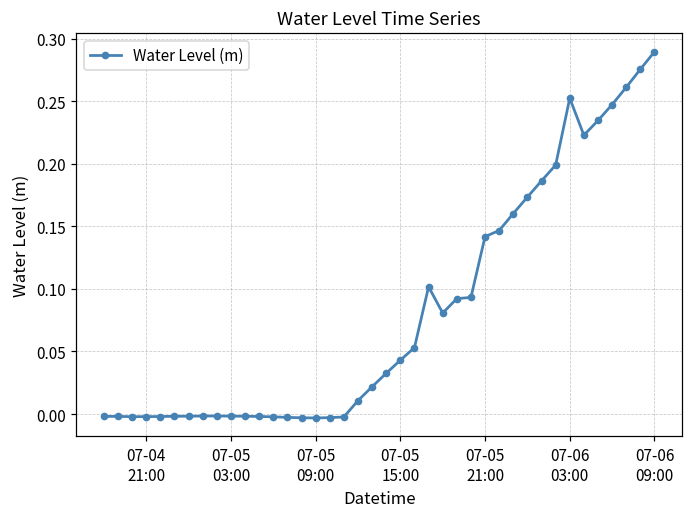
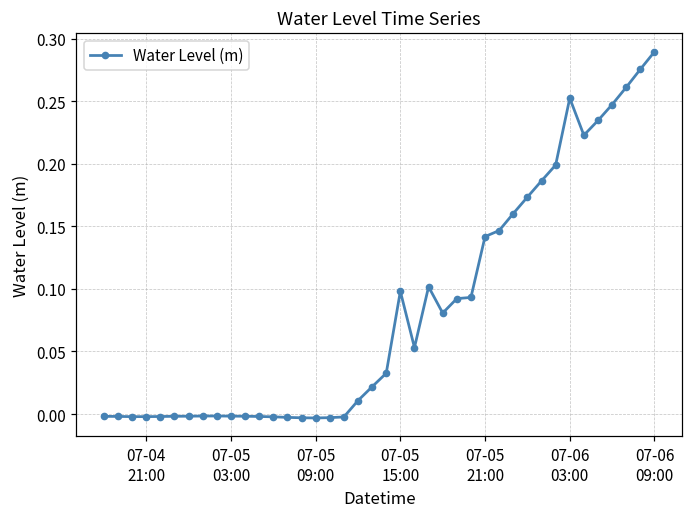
  {
    "07-04 21:00": -0.002,
    "07-05 03:00": -0.002,
    "07-05 09:00": -0.003,
-   "07-05 15:00": 0.043,
+   "07-05 15:00": 0.098,
    "07-05 21:00": 0.142,
    "07-06 03:00": 0.252,
    "07-06 09:00": 0.290
  }
